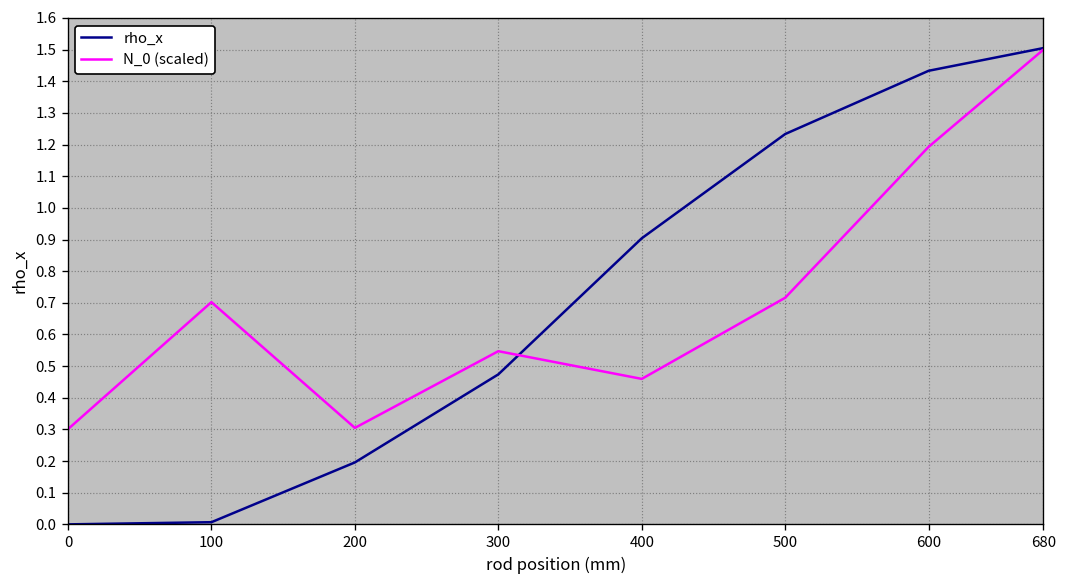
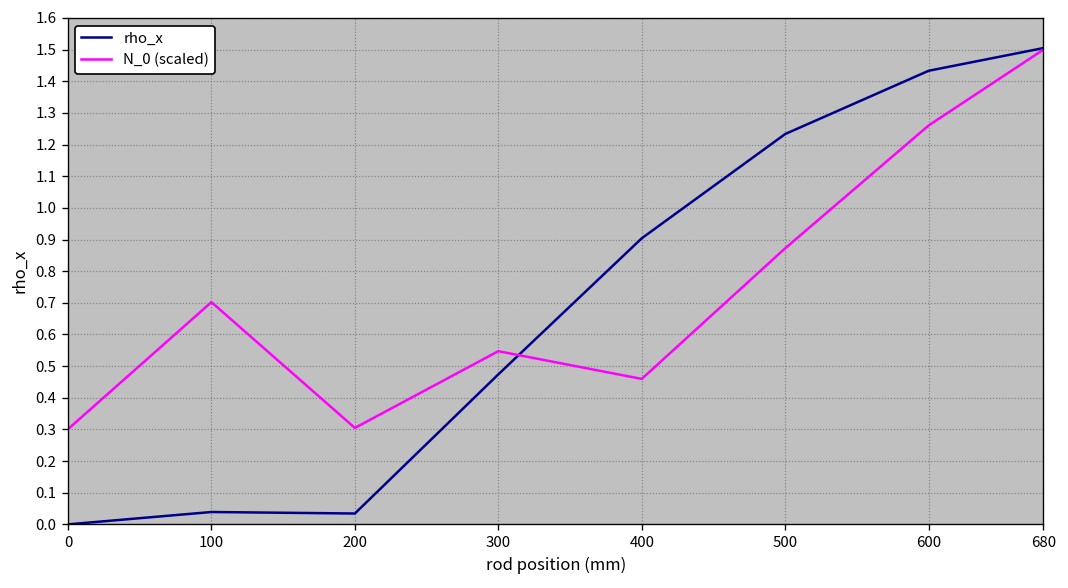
  {
    "rho_x": {
      "0": 0.00,
-     "100": 0.01,
-     "200": 0.20,
+     "100": 0.04,
+     "200": 0.03,
      "300": 0.47,
      "400": 0.90,
      "500": 1.23,
      "600": 1.43
    },
    "N_0 (scaled)": {
      "0": 0.30,
      "100": 0.70,
      "200": 0.30,
      "300": 0.55,
      "400": 0.46,
-     "500": 0.72,
-     "600": 1.19
+     "500": 0.87,
+     "600": 1.26
    }
  }
